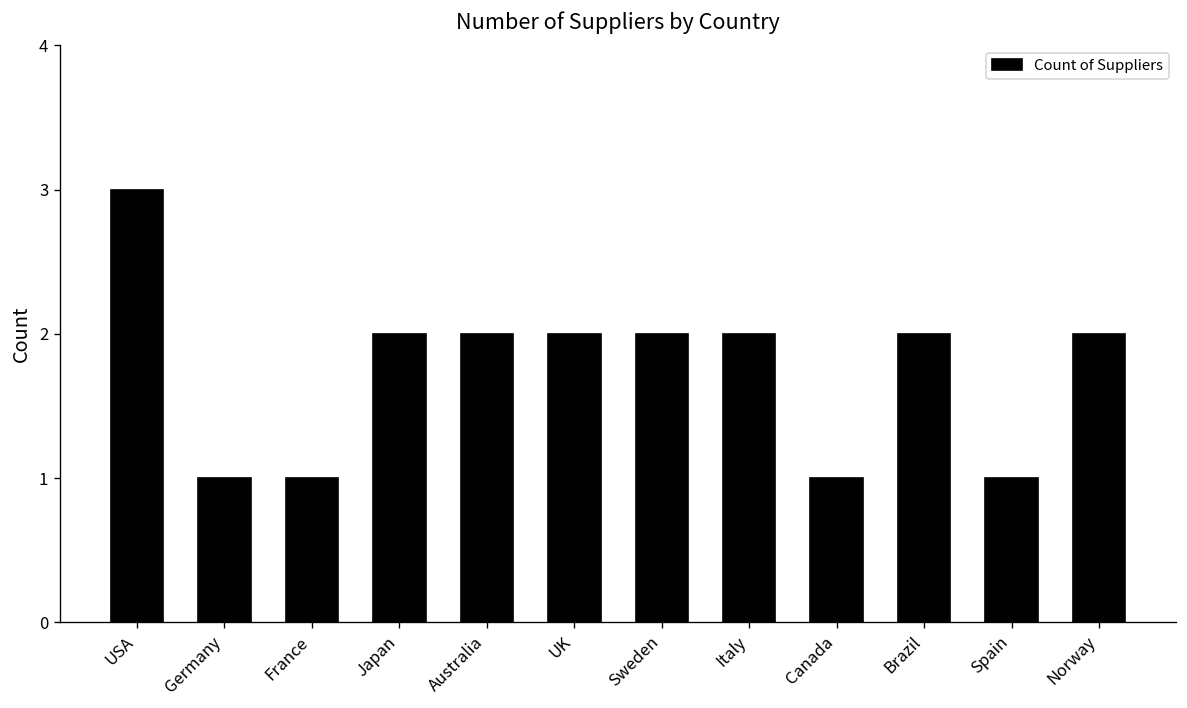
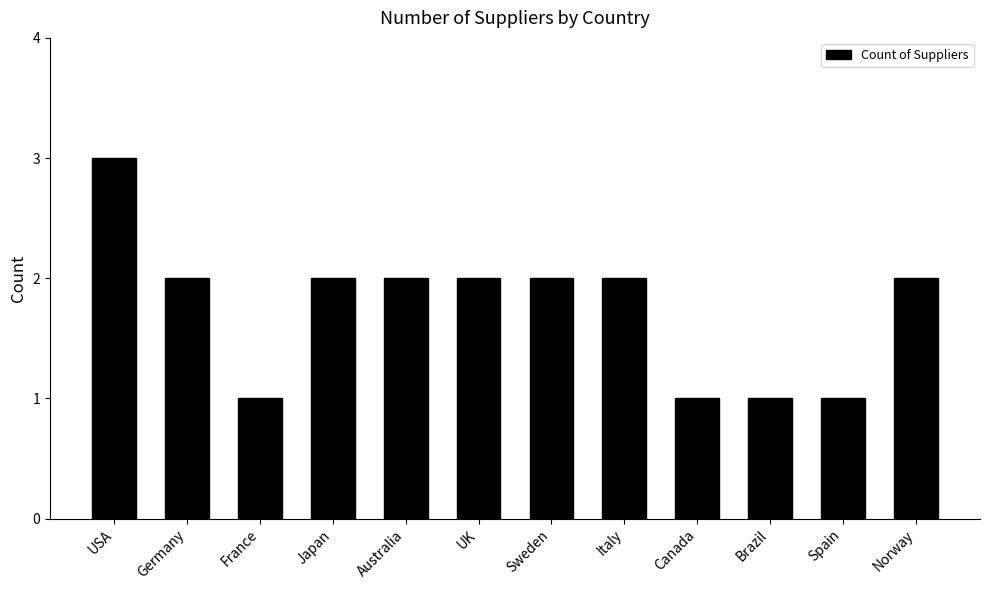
  {
    "USA": 3,
-   "Germany": 1,
+   "Germany": 2,
    "France": 1,
    "Japan": 2,
    "Australia": 2,
    "UK": 2,
    "Sweden": 2,
    "Italy": 2,
    "Canada": 1,
-   "Brazil": 2,
+   "Brazil": 1,
    "Spain": 1,
    "Norway": 2
  }
